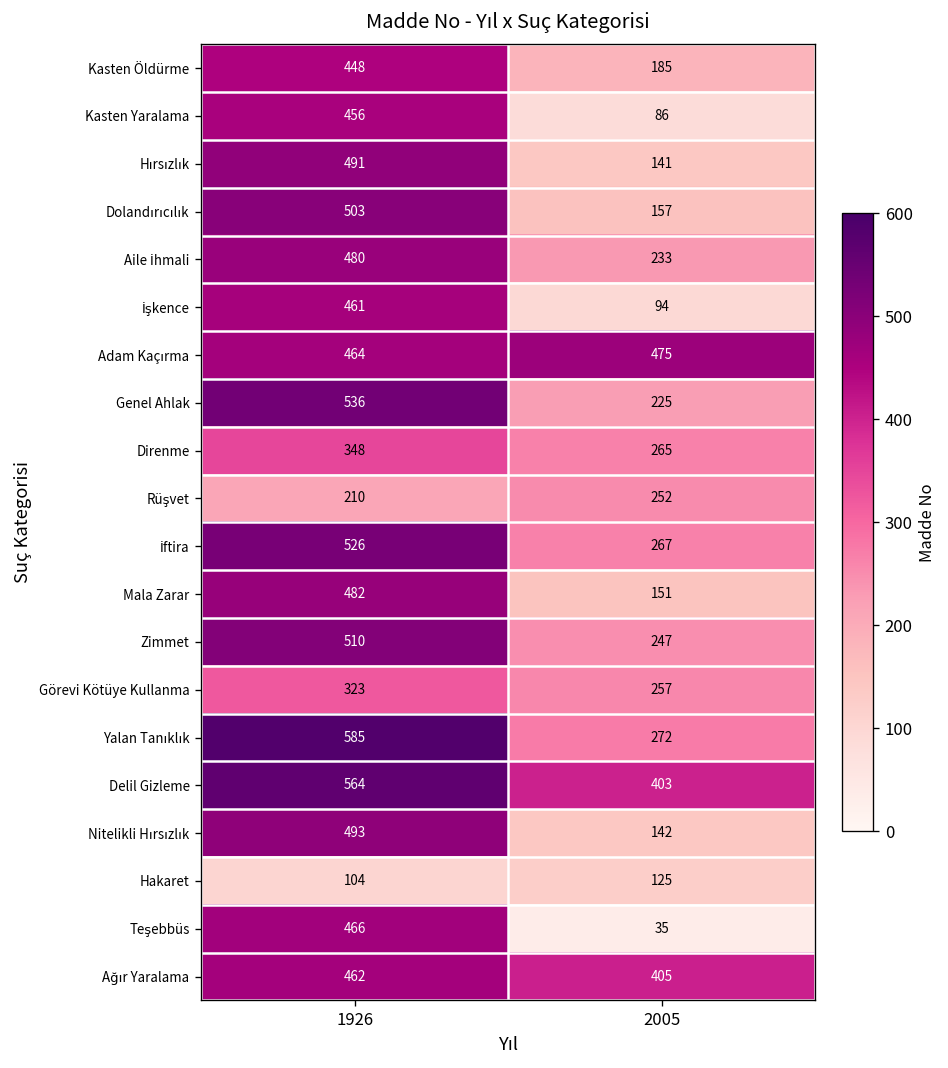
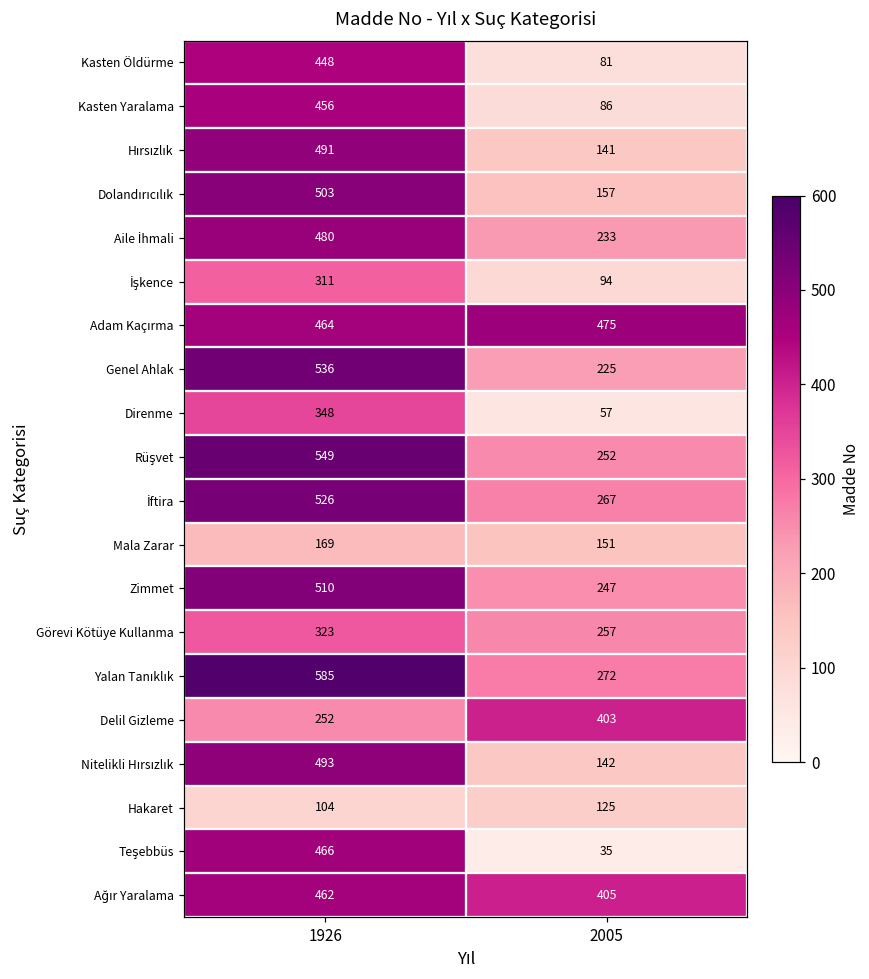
  {
    "Kasten Öldürme": {
      "1926": 448,
-     "2005": 185
+     "2005": 81
    },
    "Kasten Yaralama": {
      "1926": 456,
      "2005": 86
    },
    "Hırsızlık": {
      "1926": 491,
      "2005": 141
    },
    "Dolandırıcılık": {
      "1926": 503,
      "2005": 157
    },
    "Aile İhmali": {
      "1926": 480,
      "2005": 233
    },
    "İşkence": {
-     "1926": 461,
+     "1926": 311,
      "2005": 94
    },
    "Adam Kaçırma": {
      "1926": 464,
      "2005": 475
    },
    "Genel Ahlak": {
      "1926": 536,
      "2005": 225
    },
    "Direnme": {
      "1926": 348,
-     "2005": 265
+     "2005": 57
    },
    "Rüşvet": {
-     "1926": 210,
+     "1926": 549,
      "2005": 252
    },
    "İftira": {
      "1926": 526,
      "2005": 267
    },
    "Mala Zarar": {
-     "1926": 482,
+     "1926": 169,
      "2005": 151
    },
    "Zimmet": {
      "1926": 510,
      "2005": 247
    },
    "Görevi Kötüye Kullanma": {
      "1926": 323,
      "2005": 257
    },
    "Yalan Tanıklık": {
      "1926": 585,
      "2005": 272
    },
    "Delil Gizleme": {
-     "1926": 564,
+     "1926": 252,
      "2005": 403
    },
    "Nitelikli Hırsızlık": {
      "1926": 493,
      "2005": 142
    },
    "Hakaret": {
      "1926": 104,
      "2005": 125
    },
    "Teşebbüs": {
      "1926": 466,
      "2005": 35
    },
    "Ağır Yaralama": {
      "1926": 462,
      "2005": 405
    }
  }
